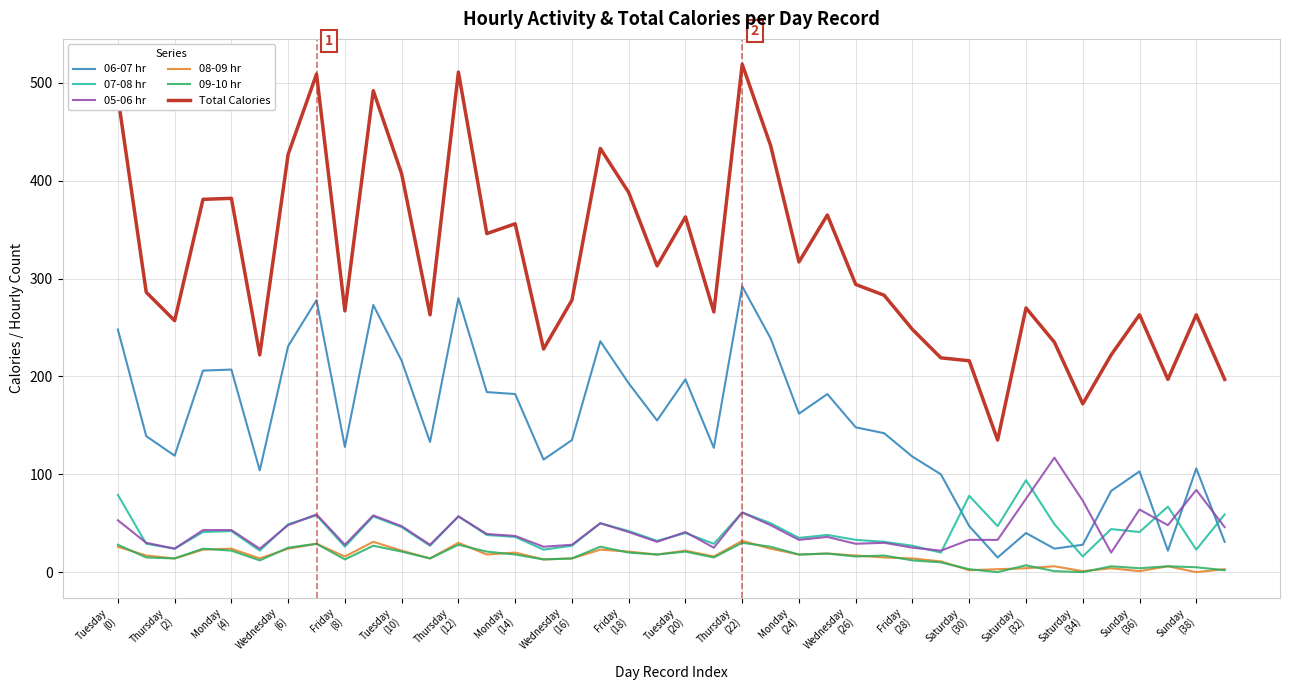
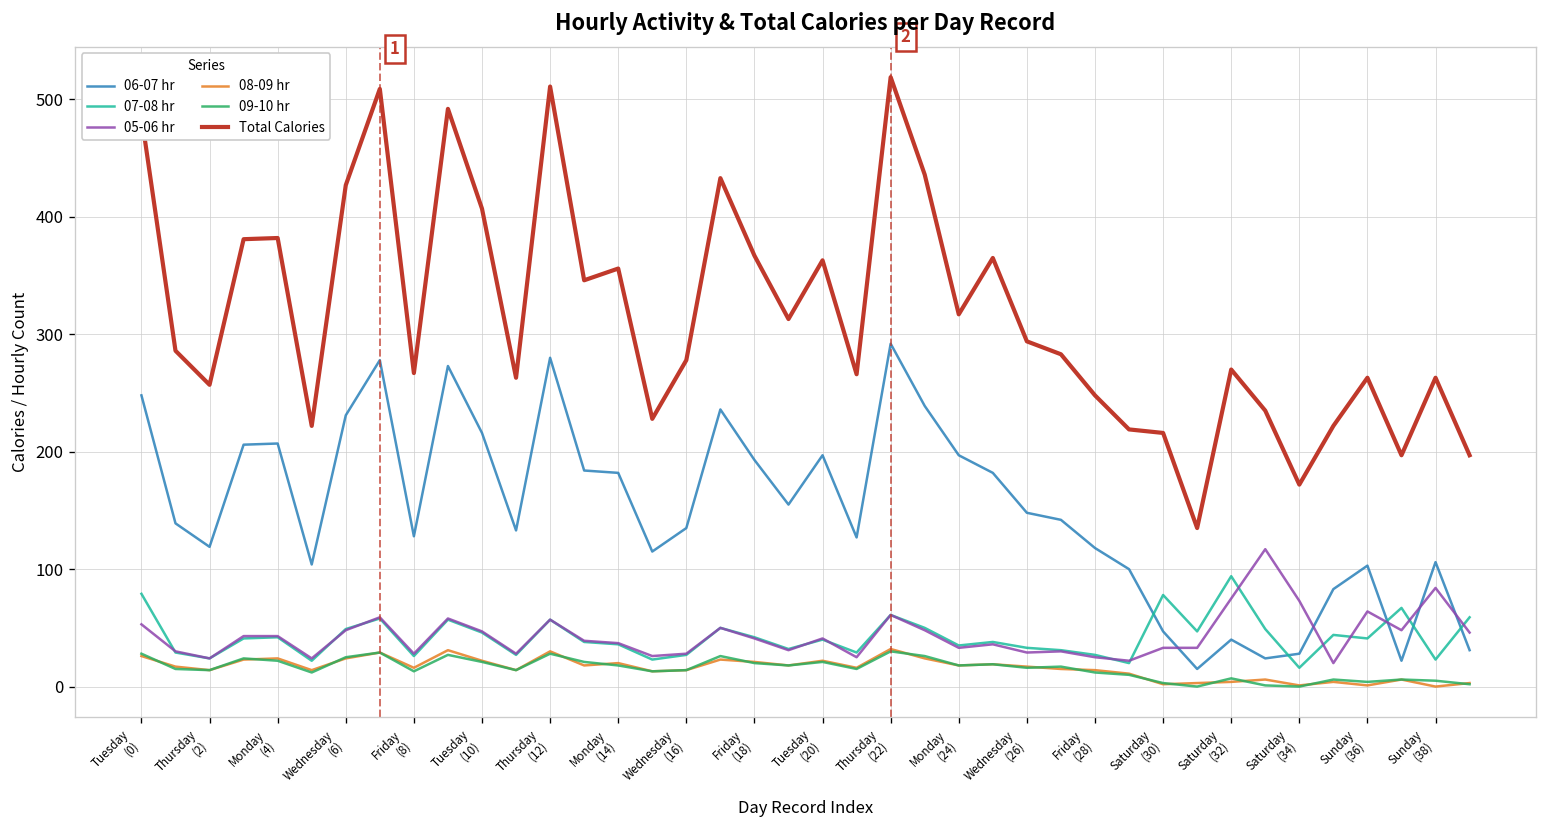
  {
    "06-07 hr": {
      "Tuesday (0)": 250,
      "Thursday (2)": 120,
      "Monday (4)": 210,
      "Wednesday (6)": 230,
      "Friday (8)": 130,
      "Tuesday (10)": 220,
      "Thursday (12)": 280,
      "Monday (14)": 180,
      "Wednesday (16)": 140,
      "Friday (18)": 190,
      "Tuesday (20)": 200,
      "Thursday (22)": 290,
-     "Monday (24)": 160,
+     "Monday (24)": 200,
      "Wednesday (26)": 150,
      "Friday (28)": 120,
      "Saturday (30)": 50,
      "Saturday (32)": 40,
      "Saturday (34)": 30,
      "Sunday (36)": 100,
      "Sunday (38)": 110
    },
    "07-08 hr": {
      "Tuesday (0)": 80,
      "Wednesday (26)": 30,
      "Saturday (30)": 80,
      "Saturday (32)": 90,
      "Saturday (34)": 20,
      "Sunday (36)": 40,
      "Sunday (38)": 20
    },
    "05-06 hr": {
      "Tuesday (0)": 50,
      "Wednesday (26)": 30,
      "Saturday (30)": 30,
      "Saturday (32)": 80,
      "Saturday (34)": 70,
      "Sunday (36)": 60,
      "Sunday (38)": 80
    },
    "08-09 hr": {
      "Friday (8)": 20,
      "Saturday (32)": 0,
      "Sunday (36)": 0,
      "Sunday (38)": 0
    },
    "09-10 hr": {
      "Friday (8)": 10,
      "Saturday (32)": 10,
      "Sunday (36)": 0,
      "Sunday (38)": 10
    },
    "Total Calories": {
      "Thursday (2)": 260,
      "Monday (4)": 380,
      "Wednesday (6)": 430,
      "Friday (8)": 270,
      "Tuesday (10)": 410,
      "Thursday (12)": 510,
      "Monday (14)": 360,
      "Wednesday (16)": 280,
-     "Friday (18)": 390,
+     "Friday (18)": 370,
      "Tuesday (20)": 360,
      "Thursday (22)": 520,
      "Monday (24)": 320,
      "Wednesday (26)": 290,
      "Friday (28)": 250,
      "Saturday (30)": 220,
      "Saturday (32)": 270,
      "Saturday (34)": 170,
      "Sunday (36)": 260,
      "Sunday (38)": 260
    }
  }
